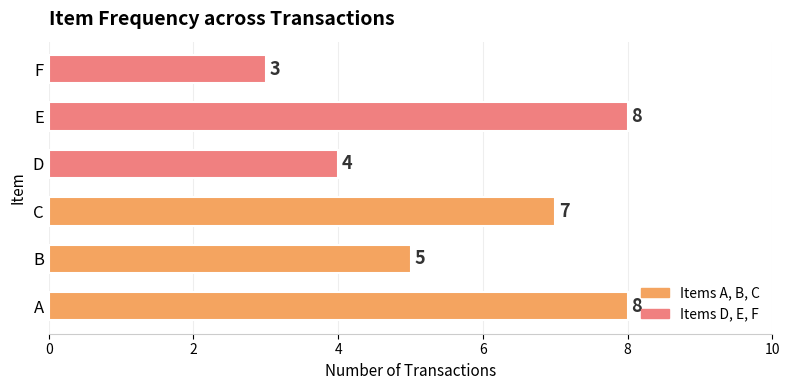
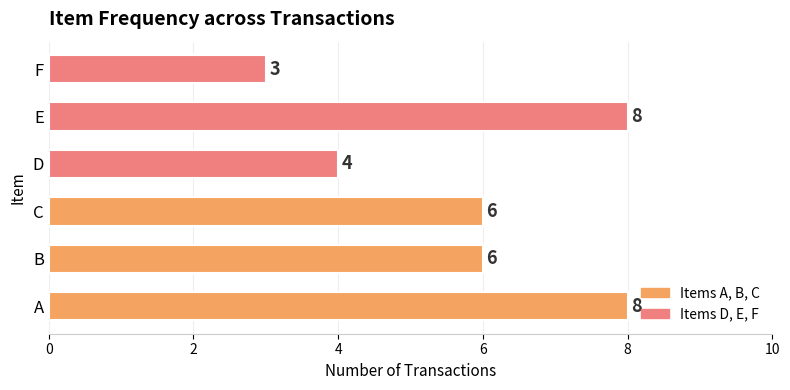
  {
    "F": 3,
    "E": 8,
    "D": 4,
-   "C": 7,
-   "B": 5,
+   "C": 6,
+   "B": 6,
    "A": 8
  }
